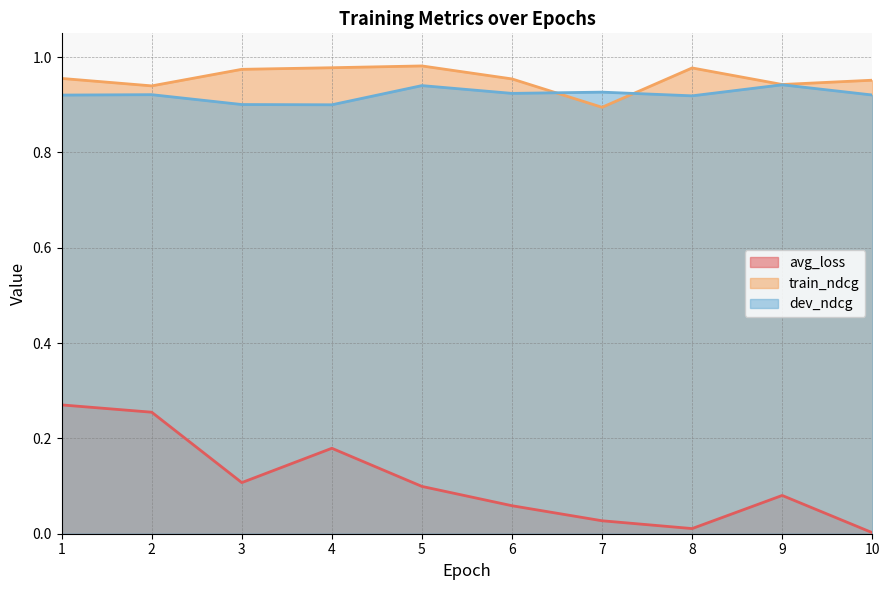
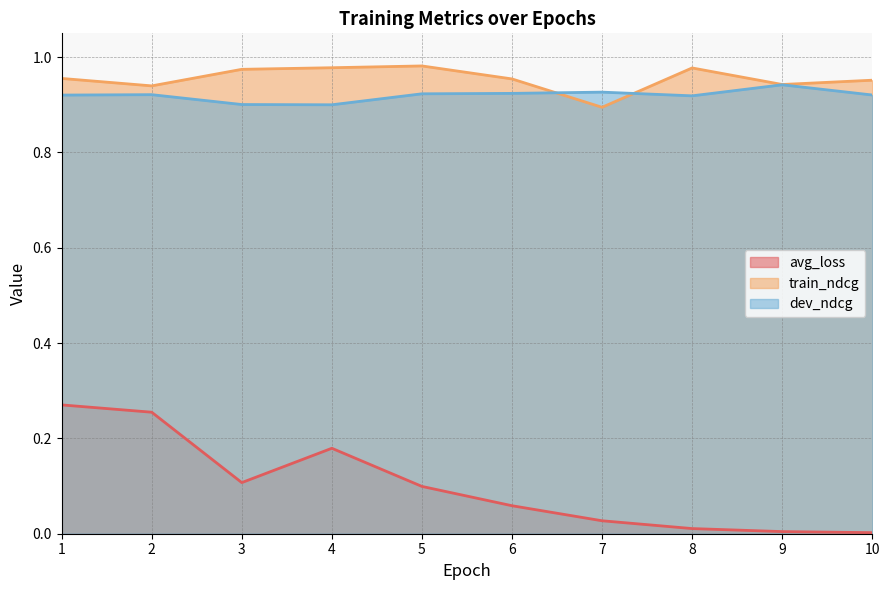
  {
    "avg_loss": {
      "1": 0.27,
      "2": 0.25,
      "3": 0.11,
      "4": 0.18,
      "5": 0.10,
      "6": 0.06,
      "7": 0.03,
      "8": 0.01,
-     "9": 0.08,
+     "9": 0.00,
      "10": 0.00
    },
    "train_ndcg": {
      "1": 0.96,
      "2": 0.94,
      "3": 0.97,
      "4": 0.98,
      "5": 0.98,
      "6": 0.95,
      "7": 0.89,
      "8": 0.98,
      "10": 0.95
    },
    "dev_ndcg": {
      "1": 0.92,
      "2": 0.92,
      "3": 0.90,
      "4": 0.90,
-     "5": 0.94,
+     "5": 0.92,
      "6": 0.92,
      "7": 0.93,
      "8": 0.92,
      "10": 0.92
    }
  }
